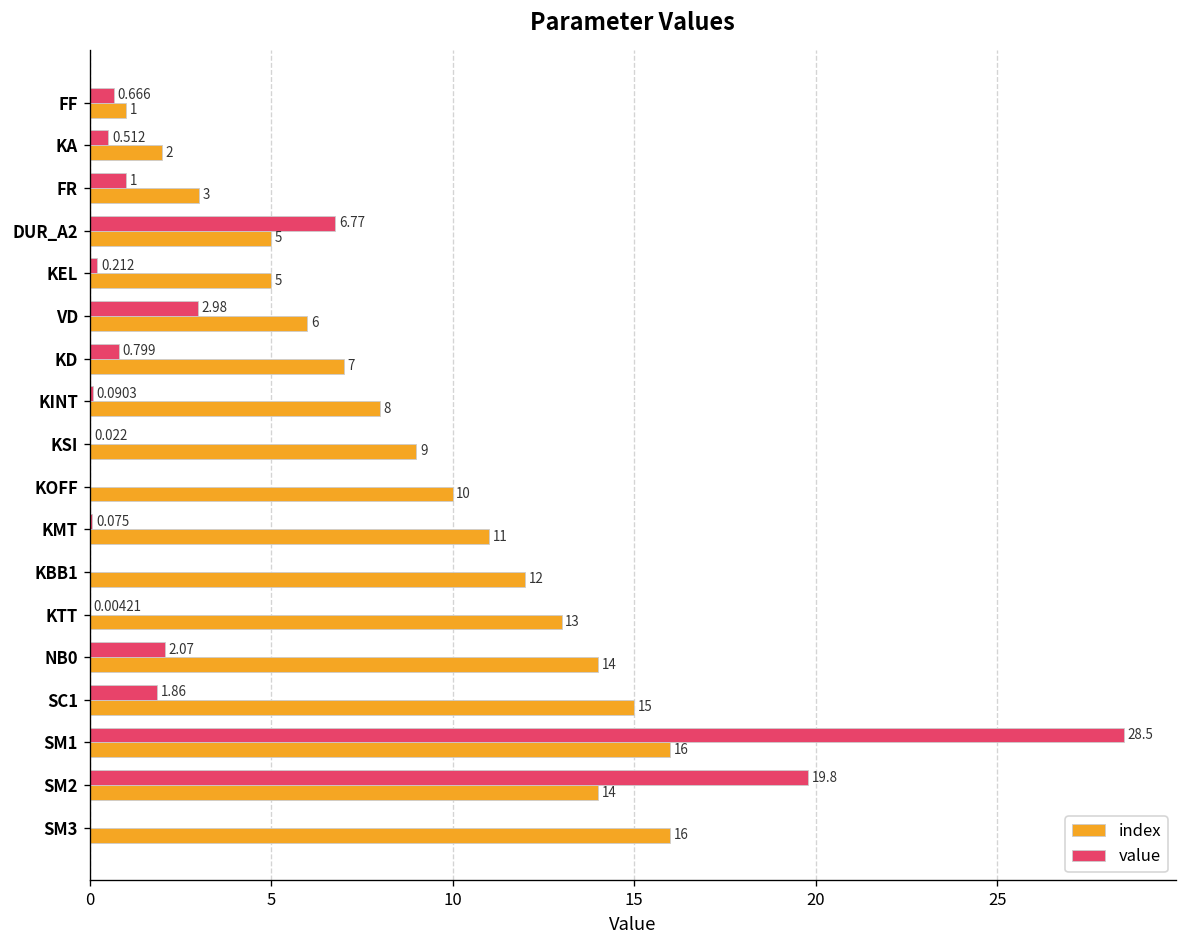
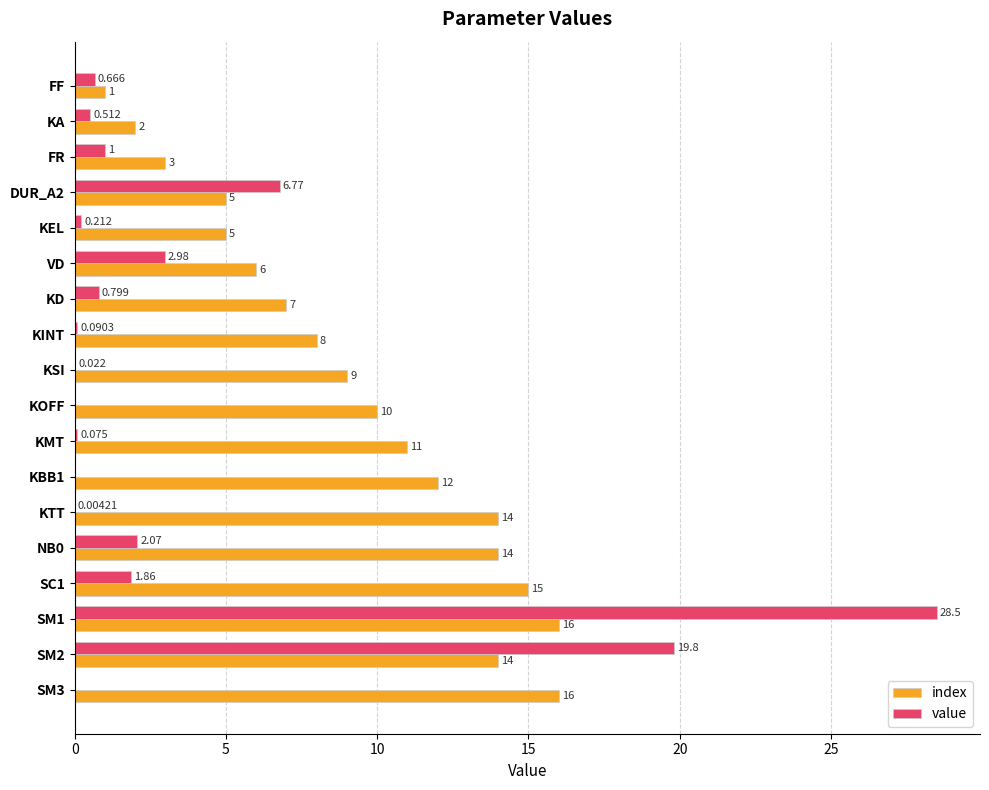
  {
    "index": {
      "FF": 1,
      "KA": 2,
      "FR": 3,
      "DUR_A2": 5,
      "KEL": 5,
      "VD": 6,
      "KD": 7,
      "KINT": 8,
      "KSI": 9,
      "KOFF": 10,
      "KMT": 11,
      "KBB1": 12,
-     "KTT": 13,
+     "KTT": 14,
      "NB0": 14,
      "SC1": 15,
      "SM1": 16,
      "SM2": 14,
      "SM3": 16
    },
    "value": {
      "FF": 0.666,
      "KA": 0.512,
      "FR": 1,
      "DUR_A2": 6.77,
      "KEL": 0.212,
      "VD": 2.98,
      "KD": 0.799,
      "KINT": 0.0903,
      "KSI": 0.022,
      "KMT": 0.075,
      "KTT": 0.00421,
      "NB0": 2.07,
      "SC1": 1.86,
      "SM1": 28.5,
      "SM2": 19.8
    }
  }
